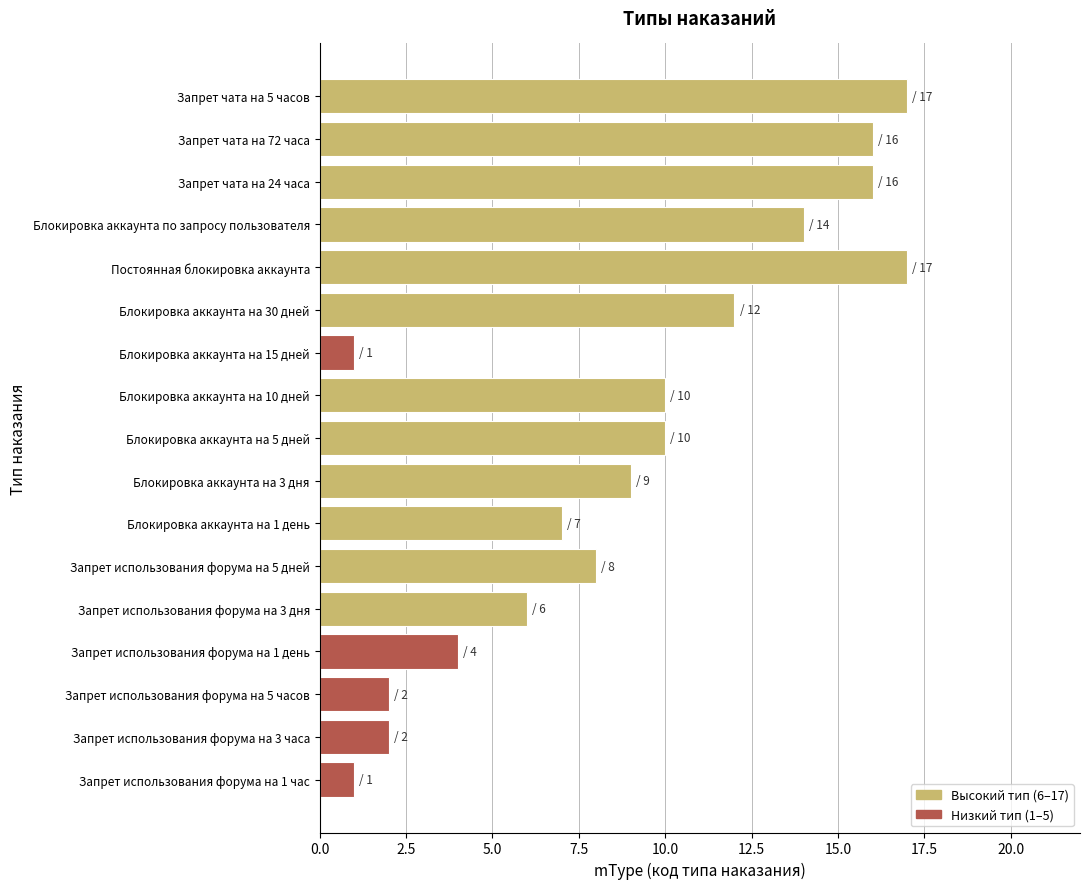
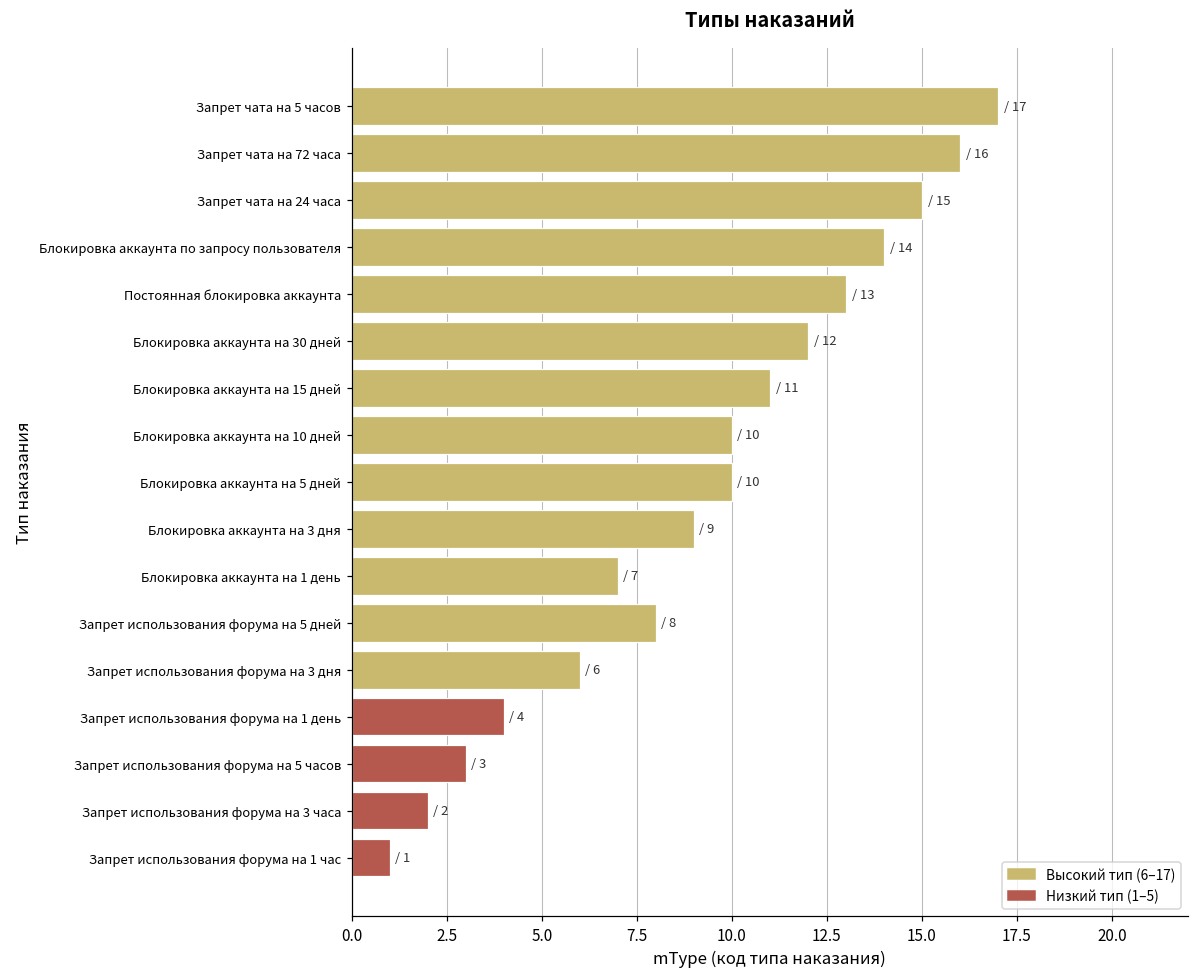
  {
    "Запрет чата на 5 часов": 17,
    "Запрет чата на 72 часа": 16,
-   "Запрет чата на 24 часа": 16,
+   "Запрет чата на 24 часа": 15,
    "Блокировка аккаунта по запросу пользователя": 14,
-   "Постоянная блокировка аккаунта": 17,
+   "Постоянная блокировка аккаунта": 13,
    "Блокировка аккаунта на 30 дней": 12,
-   "Блокировка аккаунта на 15 дней": 1,
+   "Блокировка аккаунта на 15 дней": 11,
    "Блокировка аккаунта на 10 дней": 10,
    "Блокировка аккаунта на 5 дней": 10,
    "Блокировка аккаунта на 3 дня": 9,
    "Блокировка аккаунта на 1 день": 7,
    "Запрет использования форума на 5 дней": 8,
    "Запрет использования форума на 3 дня": 6,
    "Запрет использования форума на 1 день": 4,
-   "Запрет использования форума на 5 часов": 2,
+   "Запрет использования форума на 5 часов": 3,
    "Запрет использования форума на 3 часа": 2,
    "Запрет использования форума на 1 час": 1
  }
